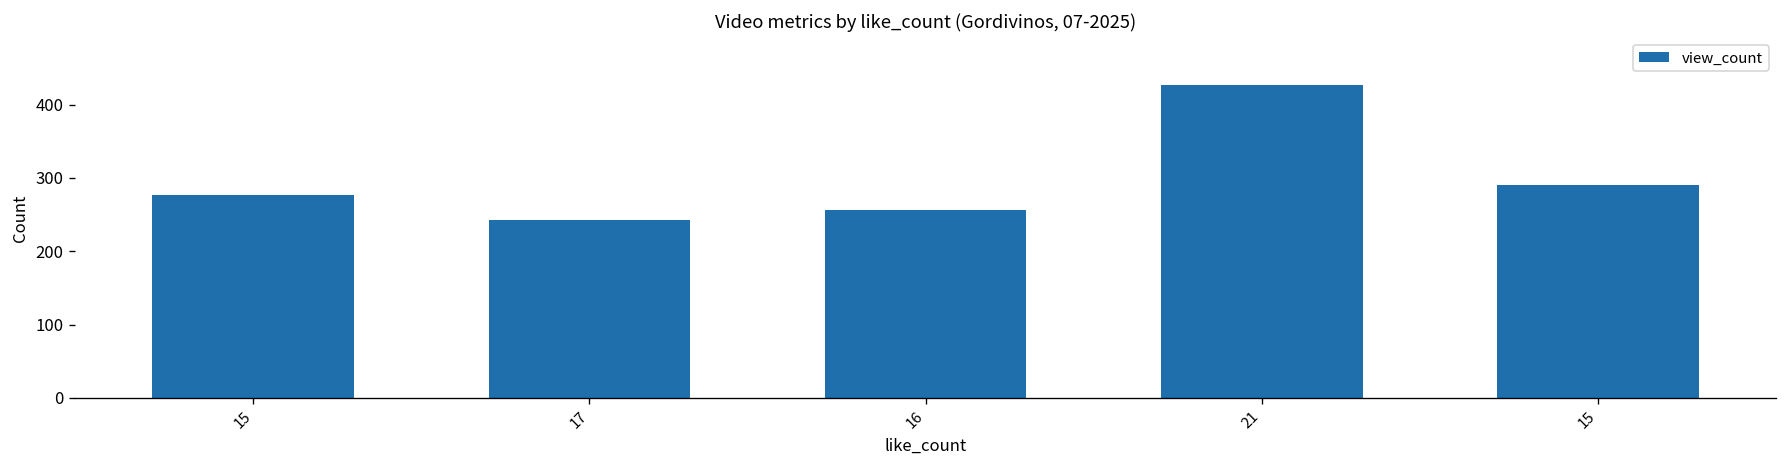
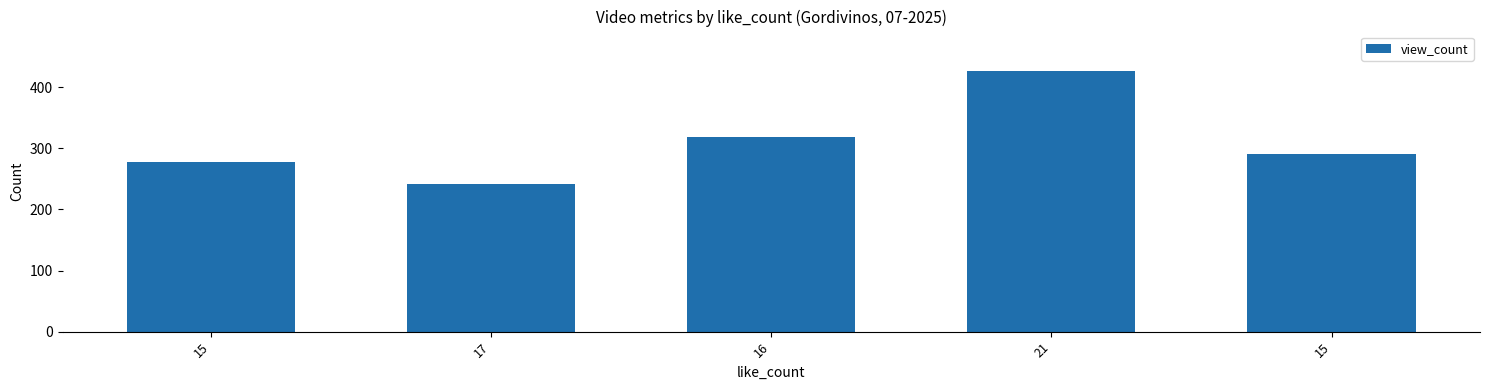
  {
    "17": 240,
-   "16": 260,
+   "16": 320,
    "21": 430
  }
